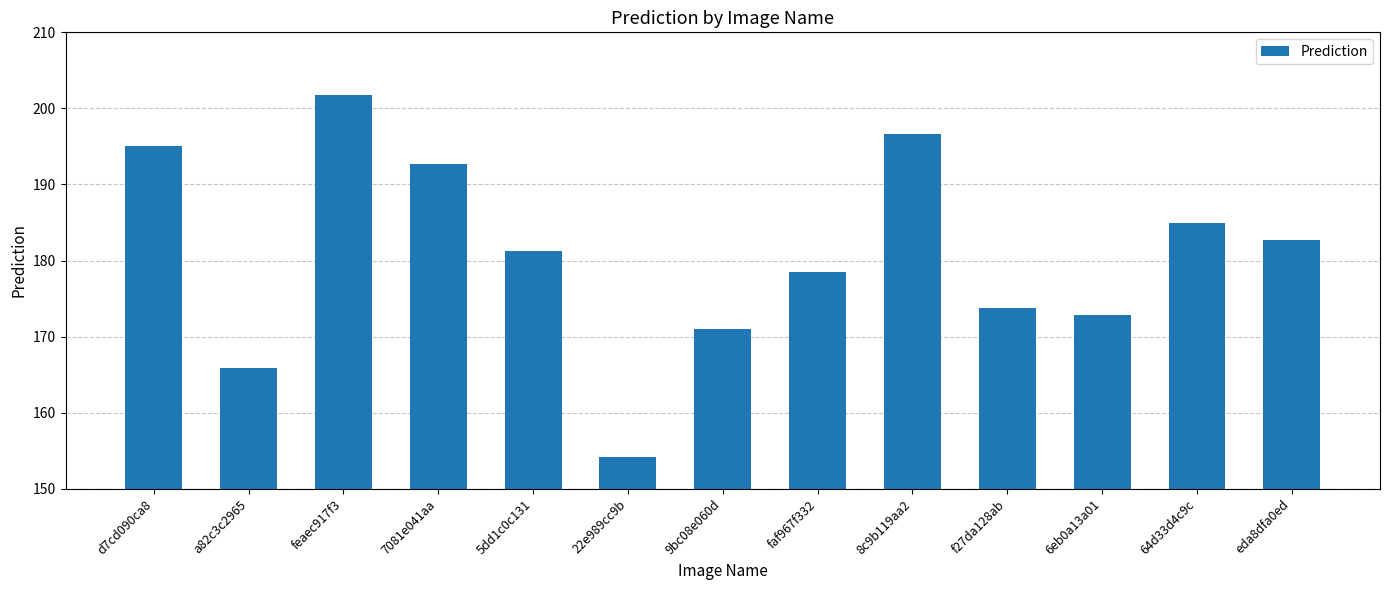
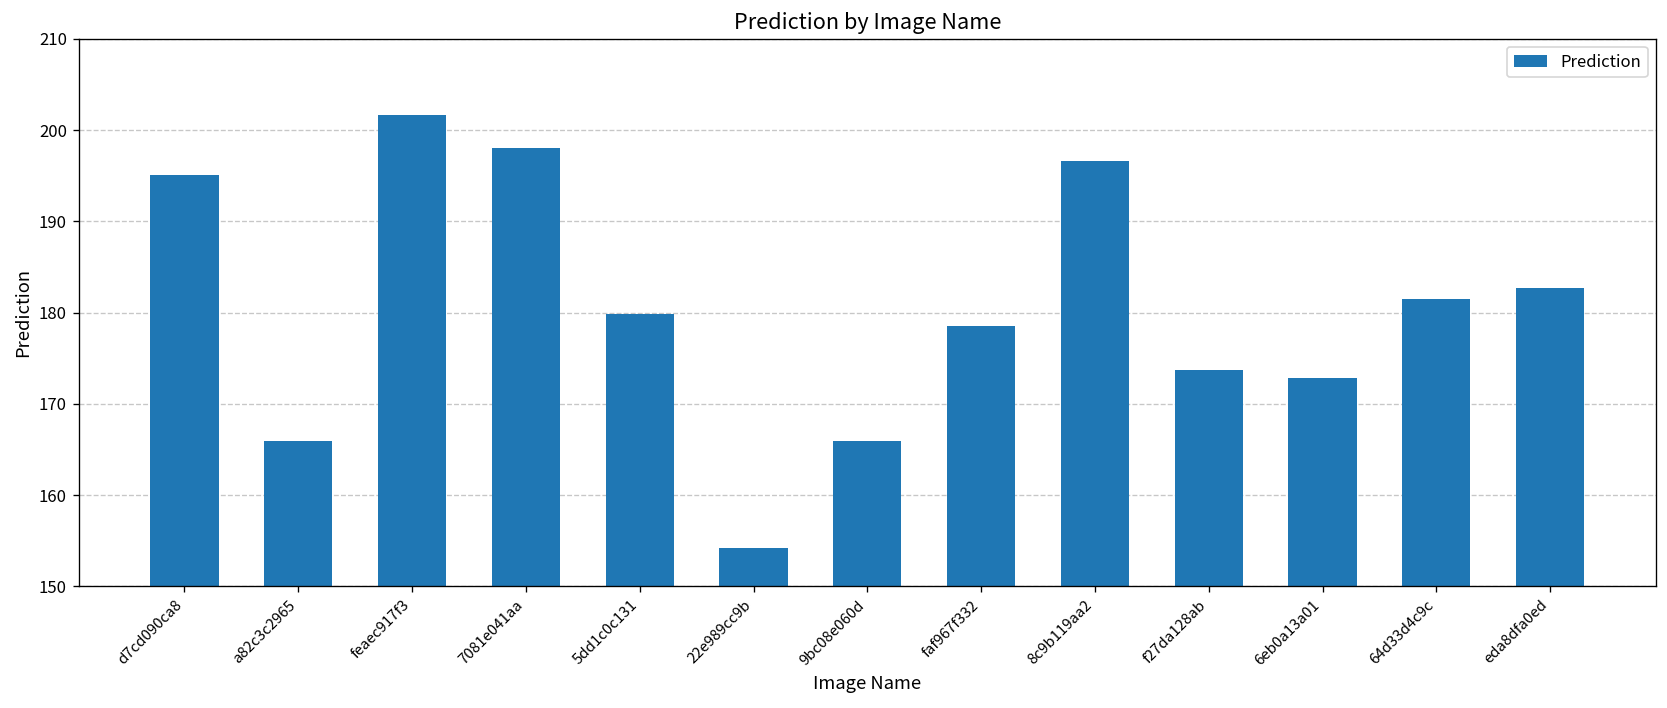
  {
    "d7cd090ca8": 195,
    "a82c3c2965": 166,
    "feaec917f3": 202,
-   "7081e041aa": 193,
-   "5dd1c0c131": 181,
+   "7081e041aa": 198,
+   "5dd1c0c131": 180,
    "22e989cc9b": 154,
-   "9bc08e060d": 171,
+   "9bc08e060d": 166,
    "faf967f332": 179,
    "8c9b119aa2": 197,
    "f27da128ab": 174,
    "6eb0a13a01": 173,
-   "64d33d4c9c": 185,
+   "64d33d4c9c": 181,
    "eda8dfa0ed": 183
  }
